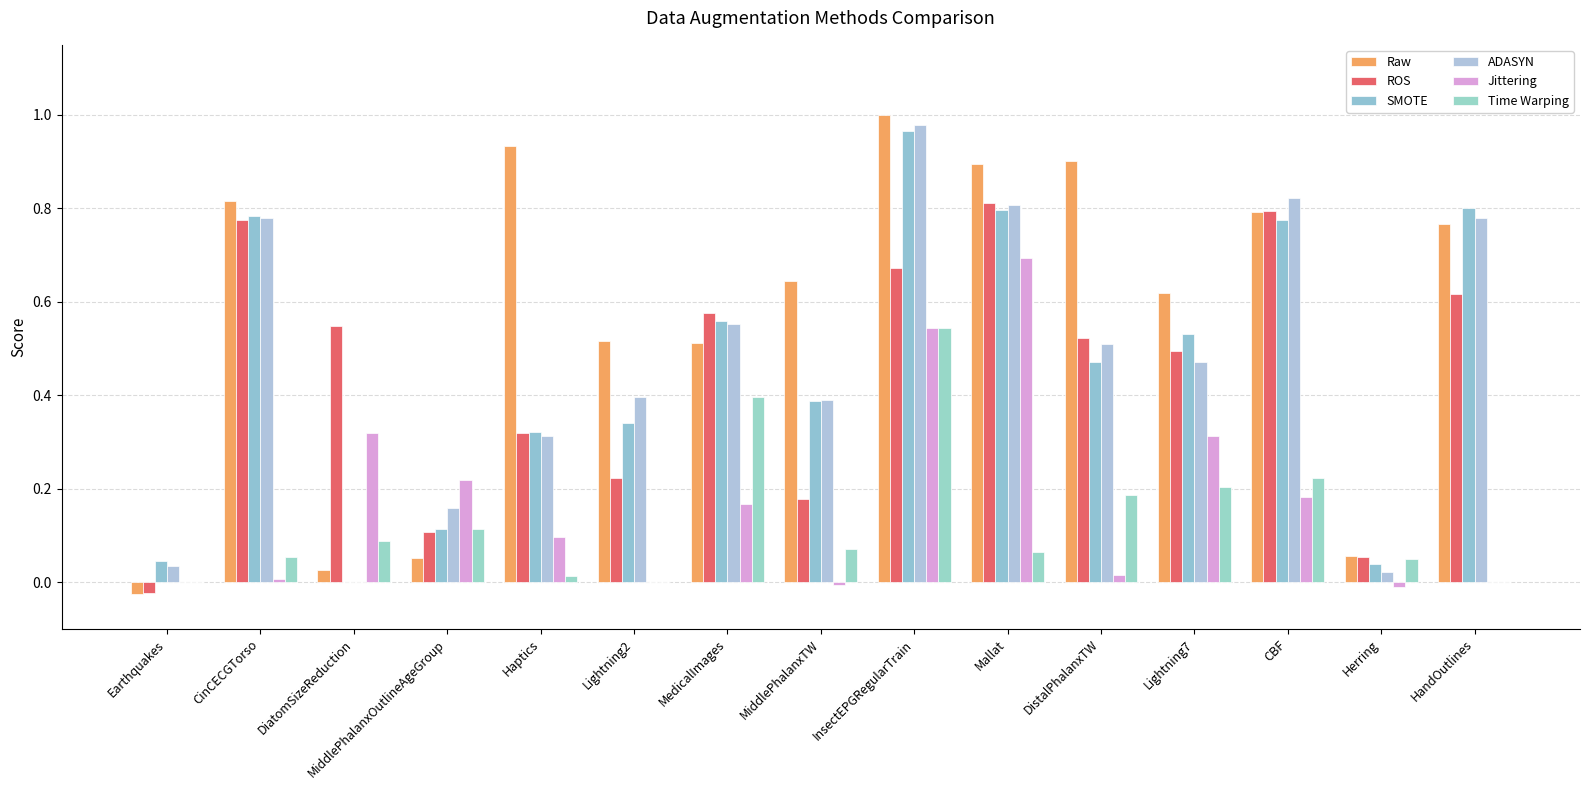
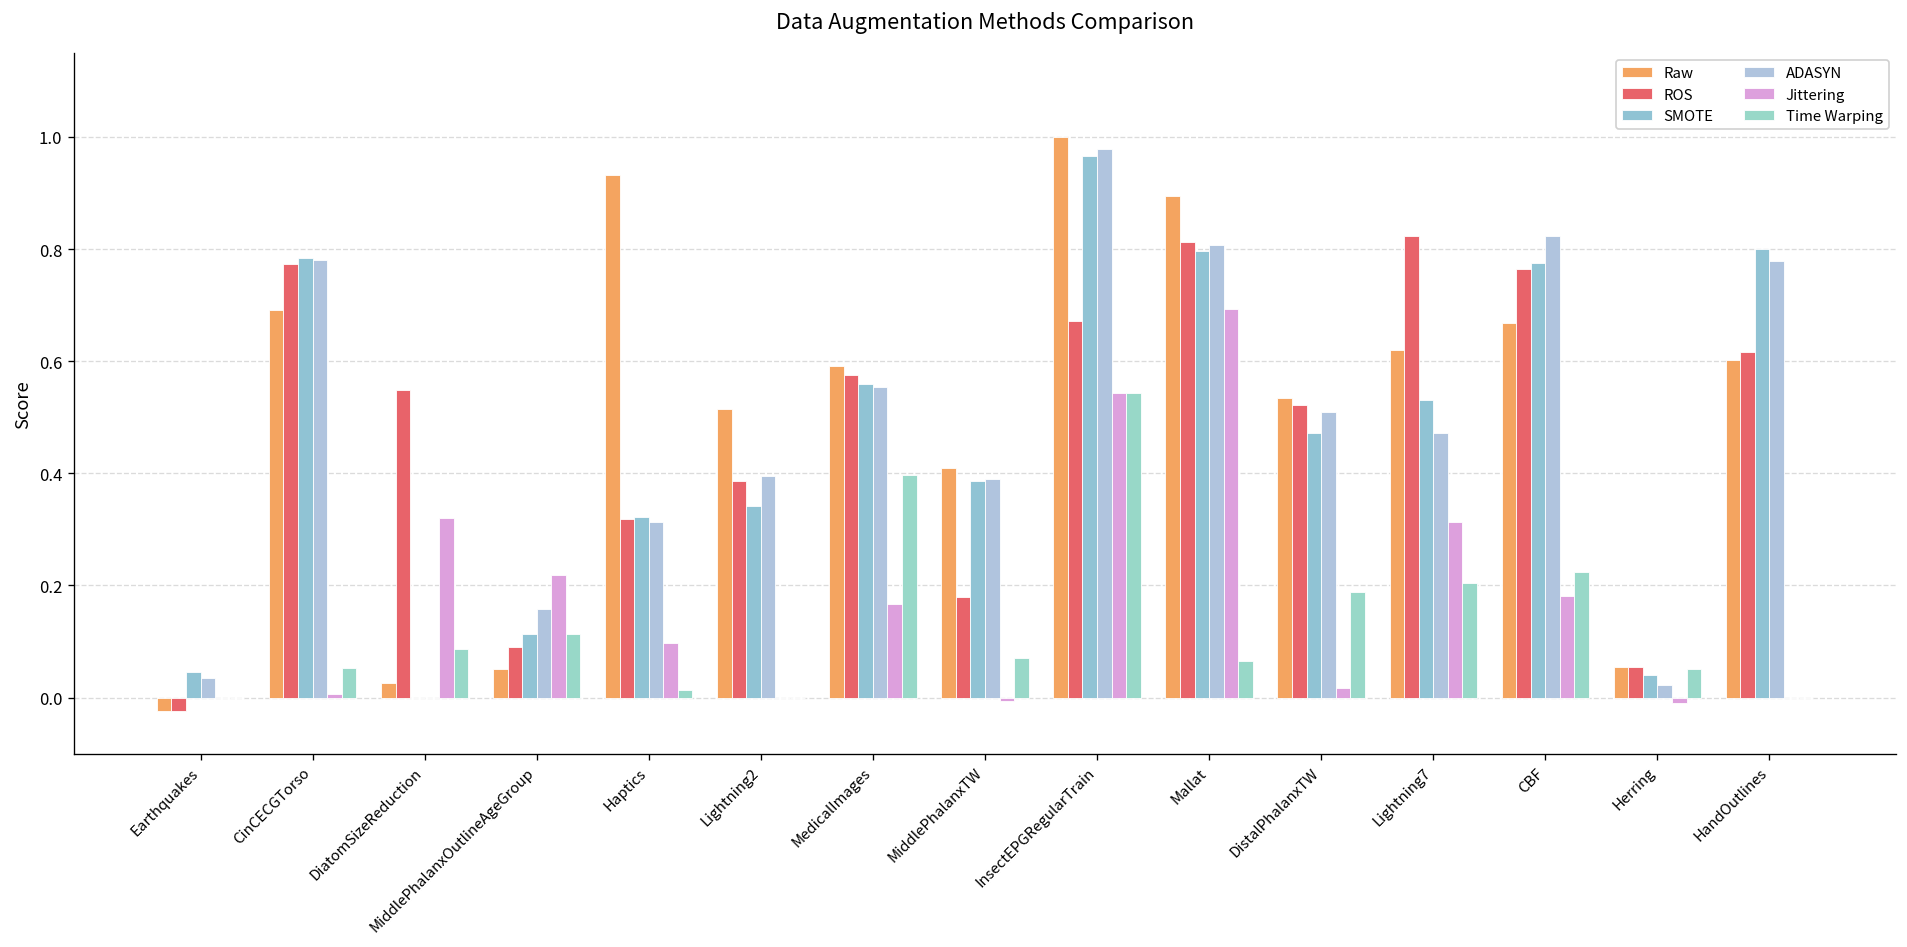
  {
    "Raw": {
      "Earthquakes": -0.02,
-     "CinCECGTorso": 0.81,
+     "CinCECGTorso": 0.69,
      "DiatomSizeReduction": 0.03,
      "MiddlePhalanxOutlineAgeGroup": 0.05,
      "Haptics": 0.93,
      "Lightning2": 0.52,
-     "MedicalImages": 0.51,
-     "MiddlePhalanxTW": 0.64,
+     "MedicalImages": 0.59,
+     "MiddlePhalanxTW": 0.41,
      "InsectEPGRegularTrain": 1.00,
      "Mallat": 0.90,
-     "DistalPhalanxTW": 0.90,
+     "DistalPhalanxTW": 0.53,
      "Lightning7": 0.62,
-     "CBF": 0.79,
+     "CBF": 0.67,
      "Herring": 0.06,
-     "HandOutlines": 0.77
+     "HandOutlines": 0.60
    },
    "ROS": {
      "Earthquakes": -0.02,
      "CinCECGTorso": 0.77,
      "DiatomSizeReduction": 0.55,
-     "MiddlePhalanxOutlineAgeGroup": 0.11,
+     "MiddlePhalanxOutlineAgeGroup": 0.09,
      "Haptics": 0.32,
-     "Lightning2": 0.22,
+     "Lightning2": 0.39,
      "MedicalImages": 0.58,
      "MiddlePhalanxTW": 0.18,
      "InsectEPGRegularTrain": 0.67,
      "Mallat": 0.81,
      "DistalPhalanxTW": 0.52,
-     "Lightning7": 0.49,
-     "CBF": 0.80,
+     "Lightning7": 0.82,
+     "CBF": 0.76,
      "Herring": 0.05,
      "HandOutlines": 0.62
    }
  }
